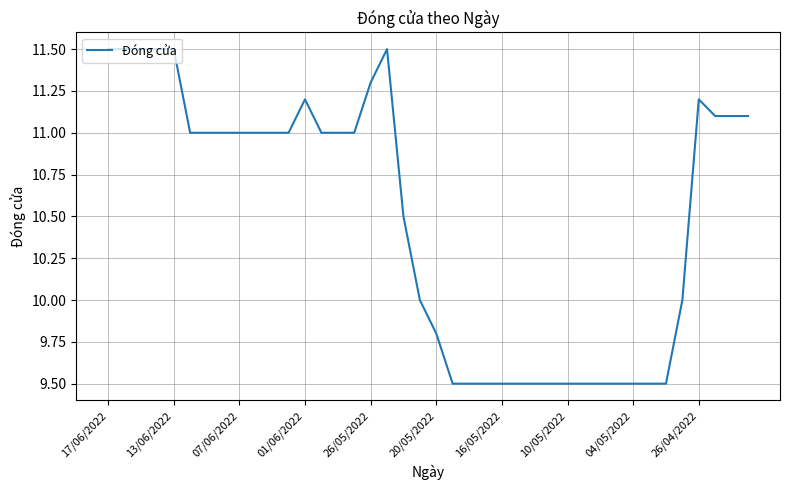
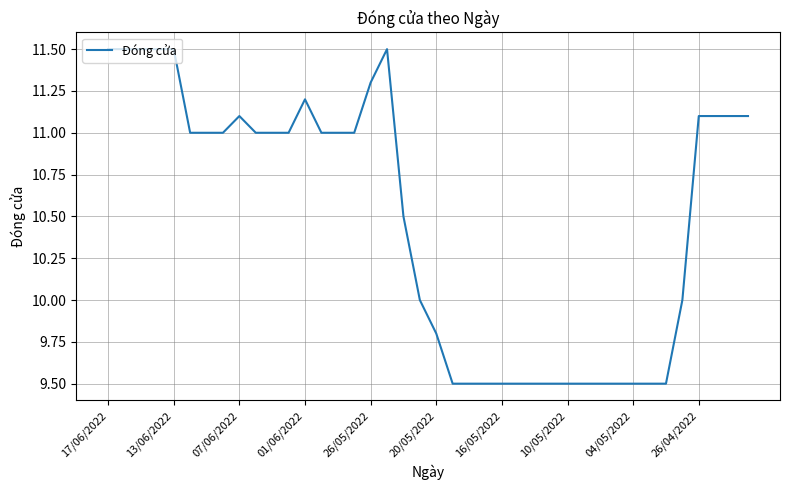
  {
-   "07/06/2022": 11.0,
+   "07/06/2022": 11.1,
    "01/06/2022": 11.2,
    "26/05/2022": 11.3,
    "20/05/2022": 9.8,
    "16/05/2022": 9.5,
    "10/05/2022": 9.5,
    "04/05/2022": 9.5,
-   "26/04/2022": 11.2
+   "26/04/2022": 11.1
  }
